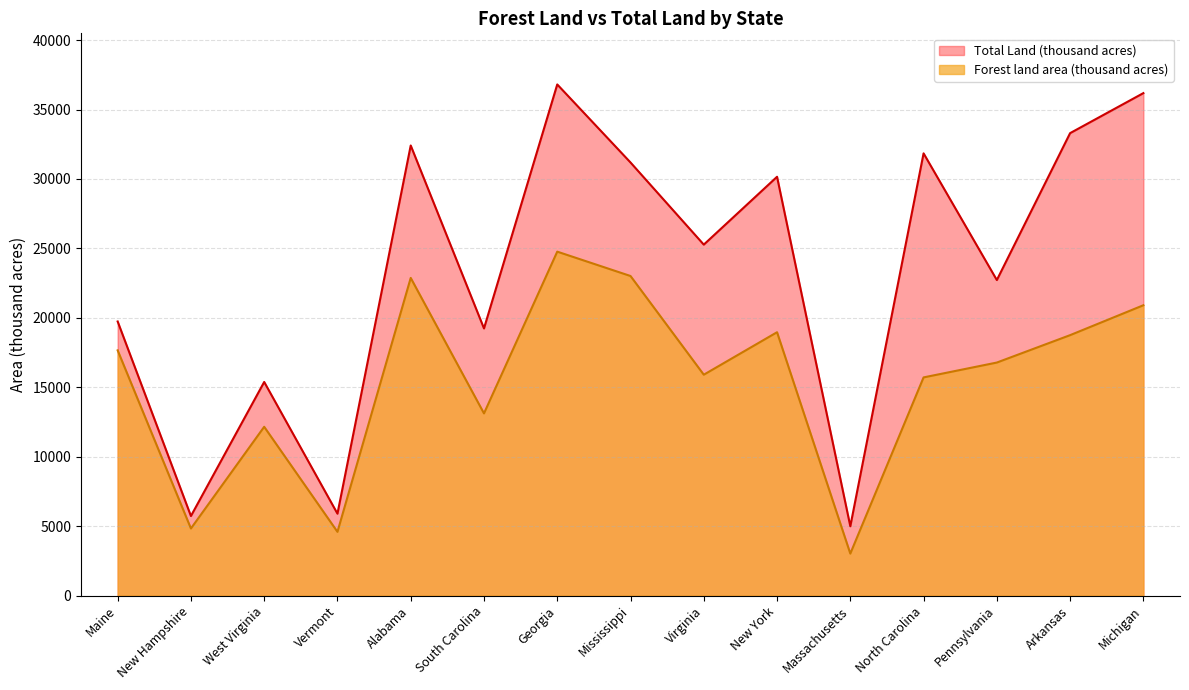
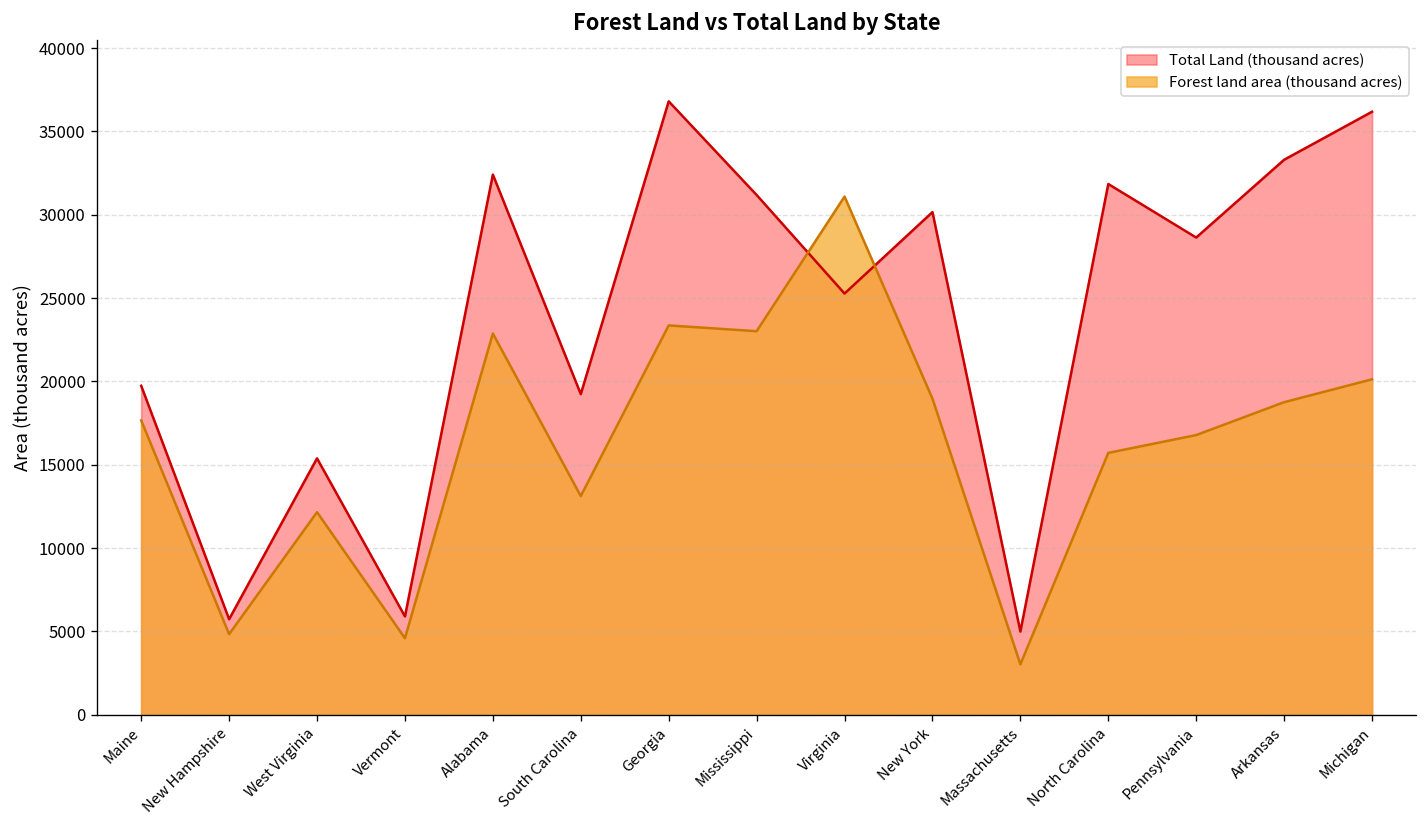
  {
    "Total Land (thousand acres)": {
      "Maine": 19700,
      "New Hampshire": 5700,
      "West Virginia": 15400,
      "Vermont": 5900,
      "Alabama": 32400,
      "South Carolina": 19200,
      "Georgia": 36800,
      "Mississippi": 31200,
      "Virginia": 25300,
      "New York": 30200,
      "Massachusetts": 5000,
      "North Carolina": 31800,
-     "Pennsylvania": 22700,
+     "Pennsylvania": 28600,
      "Arkansas": 33300,
      "Michigan": 36200
    },
    "Forest land area (thousand acres)": {
      "Maine": 17700,
      "New Hampshire": 4800,
      "West Virginia": 12200,
      "Vermont": 4600,
      "Alabama": 22900,
      "South Carolina": 13100,
-     "Georgia": 24800,
+     "Georgia": 23400,
      "Mississippi": 23000,
-     "Virginia": 15900,
+     "Virginia": 31100,
      "New York": 19000,
      "Massachusetts": 3000,
      "North Carolina": 15700,
      "Pennsylvania": 16800,
      "Arkansas": 18800,
-     "Michigan": 20900
+     "Michigan": 20100
    }
  }
